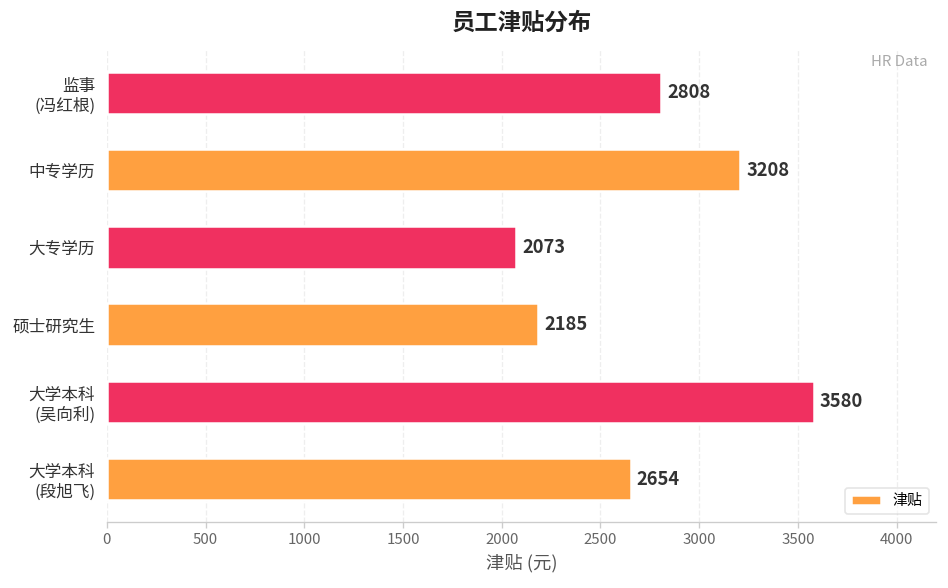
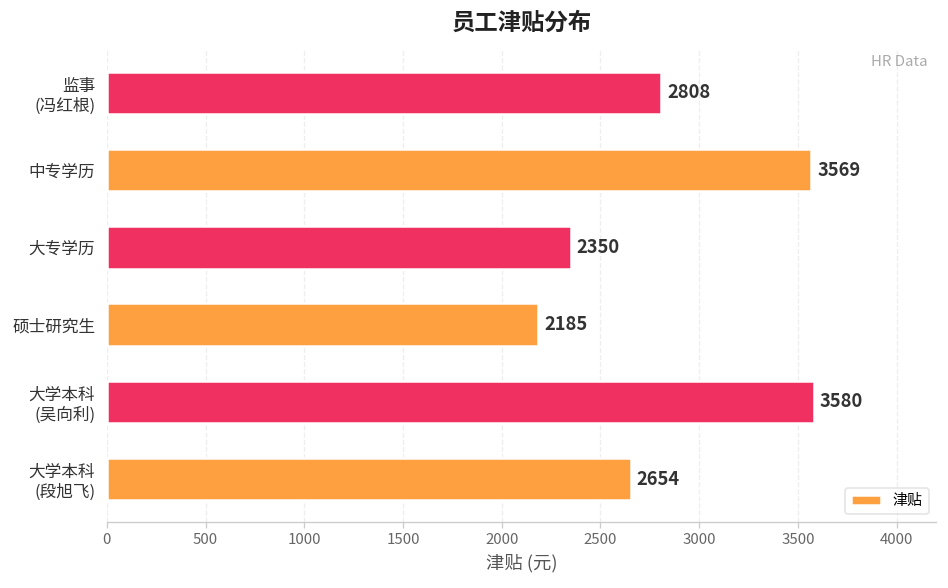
  {
    "监事 (冯红根)": 2808,
-   "中专学历": 3208,
-   "大专学历": 2073,
+   "中专学历": 3569,
+   "大专学历": 2350,
    "硕士研究生": 2185,
    "大学本科 (吴向利)": 3580,
    "大学本科 (段旭飞)": 2654
  }
